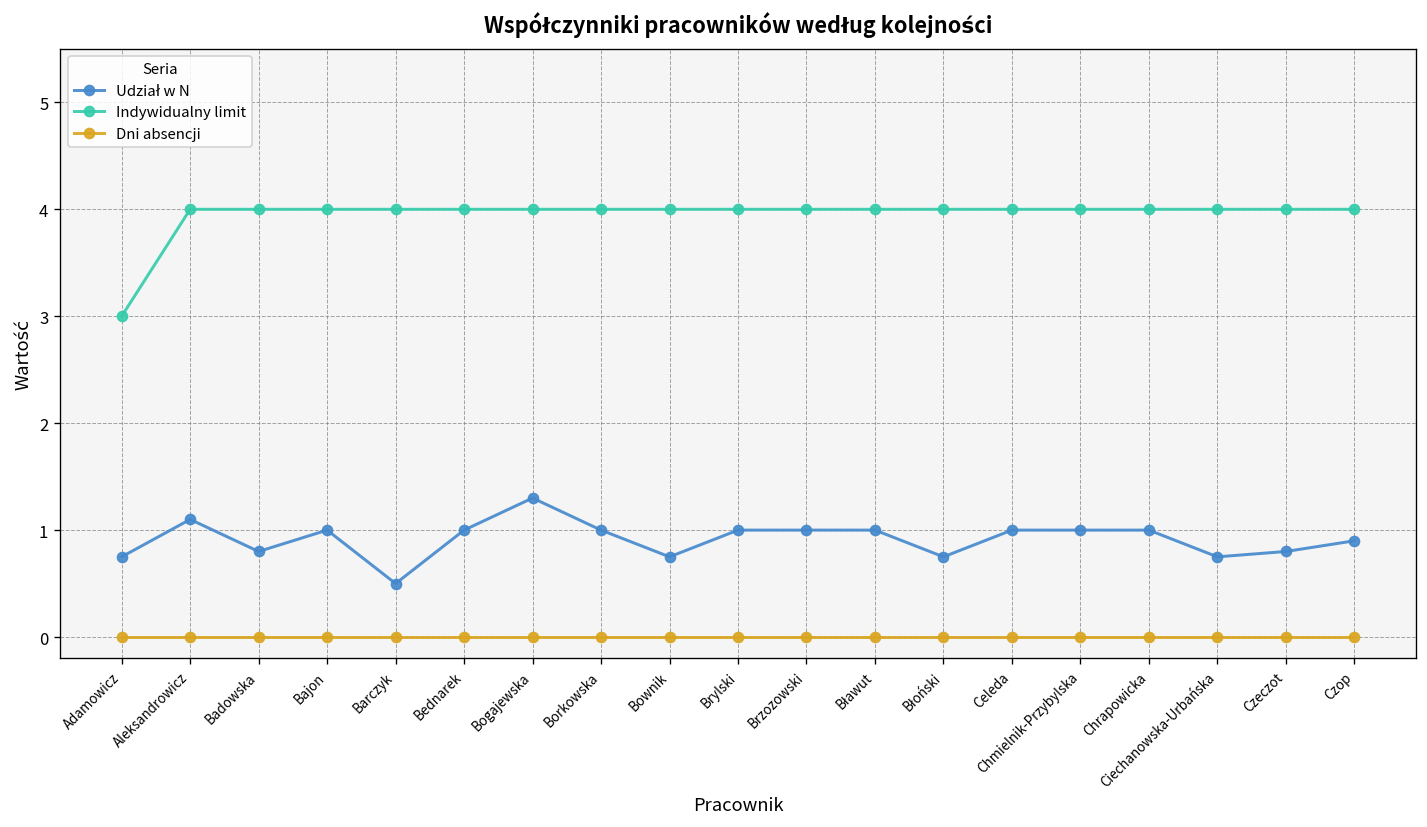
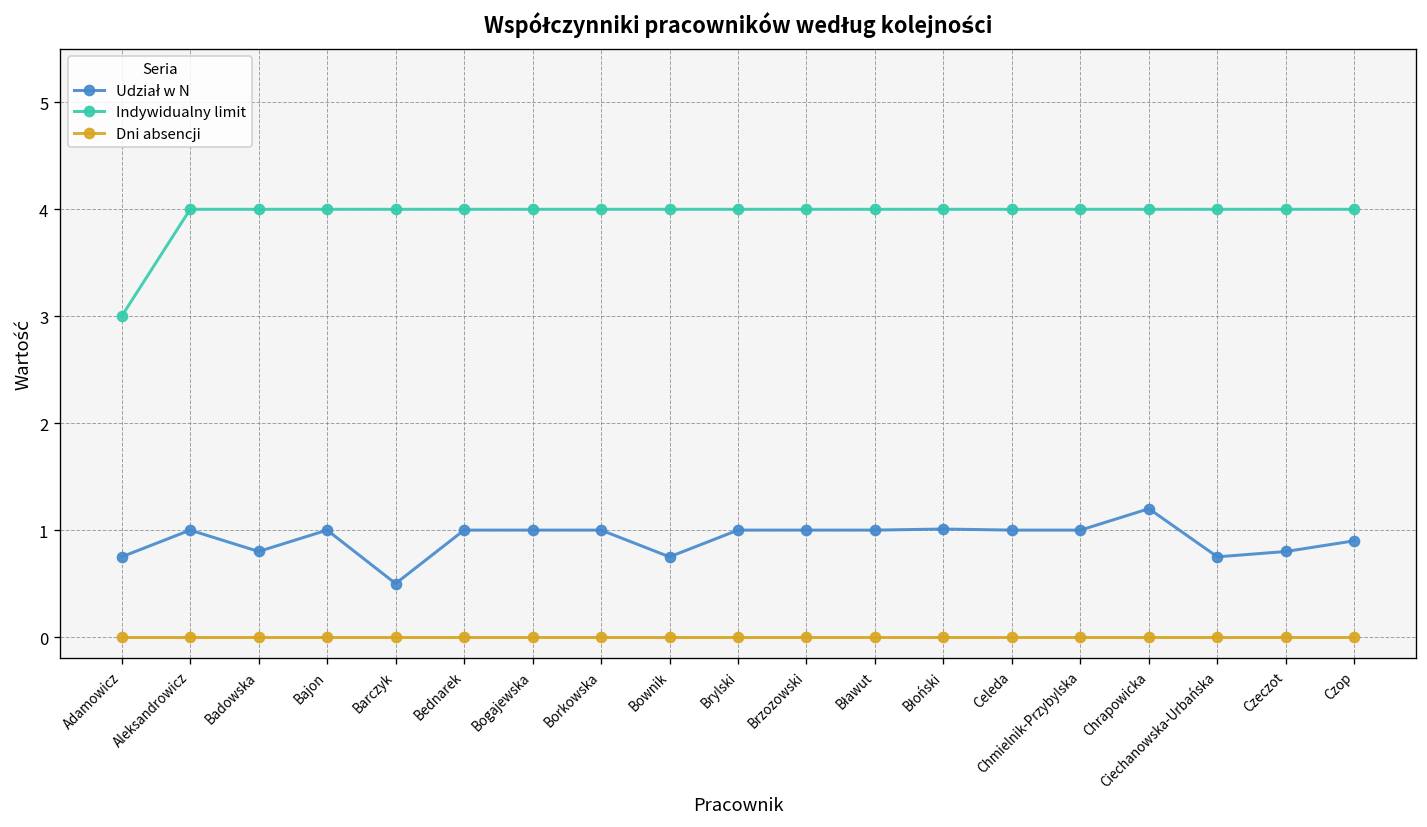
  {
    "Udział w N": {
      "Adamowicz": 0.8,
-     "Aleksandrowicz": 1.1,
+     "Aleksandrowicz": 1.0,
      "Badowska": 0.8,
      "Bajon": 1.0,
      "Barczyk": 0.5,
      "Bednarek": 1.0,
-     "Bogajewska": 1.3,
+     "Bogajewska": 1.0,
      "Borkowska": 1.0,
      "Bownik": 0.8,
      "Brylski": 1.0,
      "Brzozowski": 1.0,
      "Bławut": 1.0,
-     "Błoński": 0.8,
+     "Błoński": 1.0,
      "Celeda": 1.0,
      "Chmielnik-Przybylska": 1.0,
-     "Chrapowicka": 1.0,
+     "Chrapowicka": 1.2,
      "Ciechanowska-Urbańska": 0.8,
      "Czeczot": 0.8,
      "Czop": 0.9
    },
    "Indywidualny limit": {
      "Adamowicz": 3.0,
      "Aleksandrowicz": 4.0,
      "Badowska": 4.0,
      "Bajon": 4.0,
      "Barczyk": 4.0,
      "Bednarek": 4.0,
      "Bogajewska": 4.0,
      "Borkowska": 4.0,
      "Bownik": 4.0,
      "Brylski": 4.0,
      "Brzozowski": 4.0,
      "Bławut": 4.0,
      "Błoński": 4.0,
      "Celeda": 4.0,
      "Chmielnik-Przybylska": 4.0,
      "Chrapowicka": 4.0,
      "Ciechanowska-Urbańska": 4.0,
      "Czeczot": 4.0,
      "Czop": 4.0
    },
    "Dni absencji": {
      "Adamowicz": 0.0,
      "Aleksandrowicz": 0.0,
      "Badowska": 0.0,
      "Bajon": 0.0,
      "Barczyk": 0.0,
      "Bednarek": 0.0,
      "Bogajewska": 0.0,
      "Borkowska": 0.0,
      "Bownik": 0.0,
      "Brylski": 0.0,
      "Brzozowski": 0.0,
      "Bławut": 0.0,
      "Błoński": 0.0,
      "Celeda": 0.0,
      "Chmielnik-Przybylska": 0.0,
      "Chrapowicka": 0.0,
      "Ciechanowska-Urbańska": 0.0,
      "Czeczot": 0.0,
      "Czop": 0.0
    }
  }
